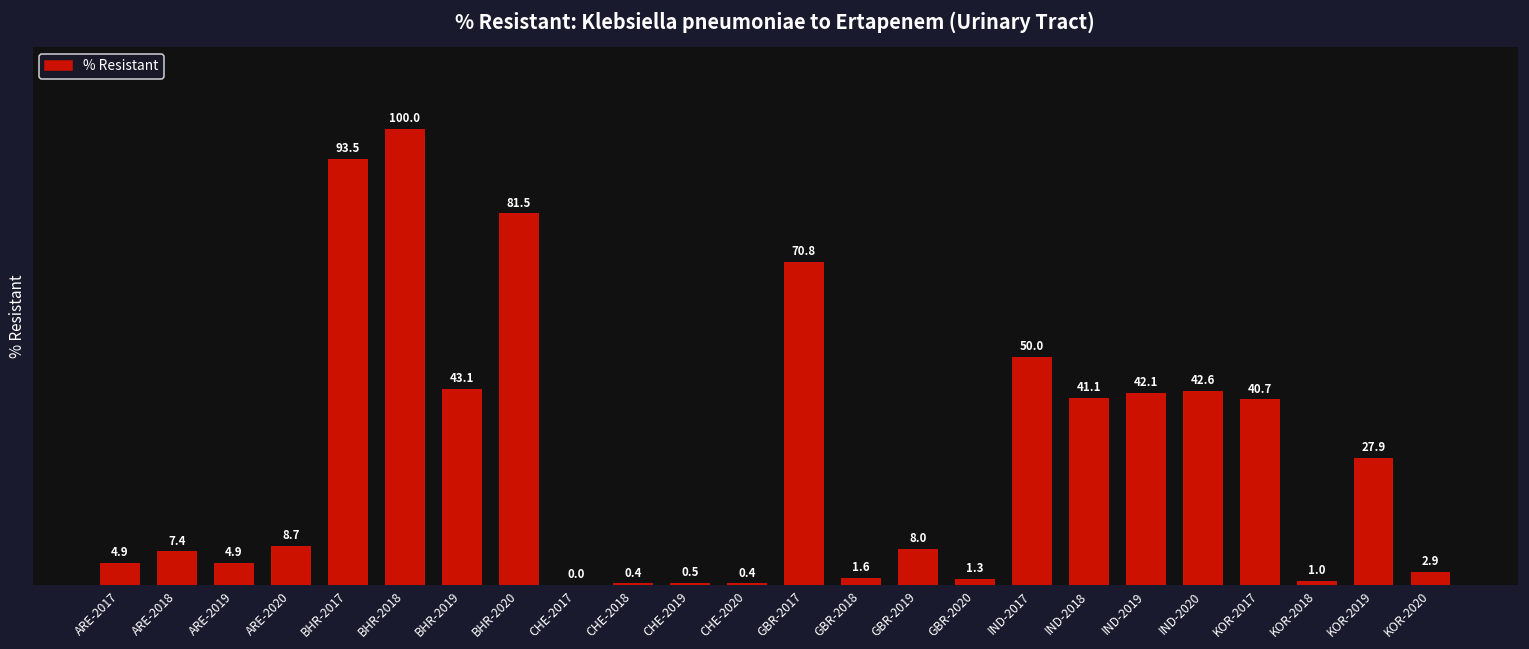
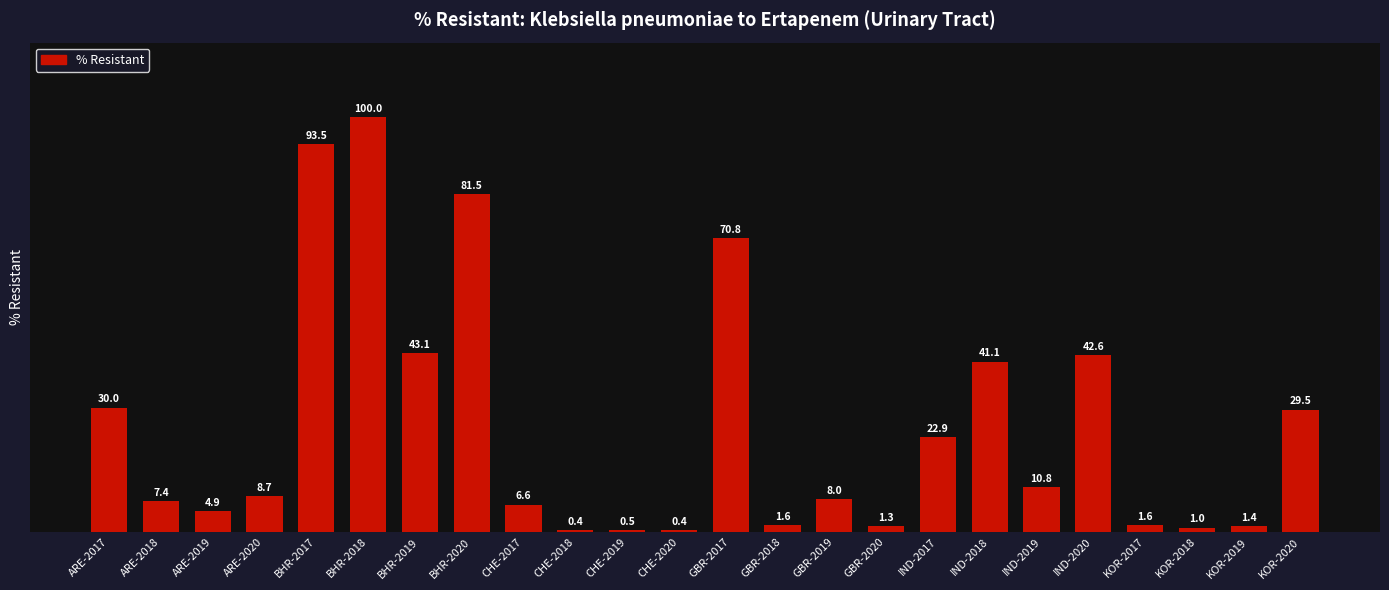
  {
-   "ARE-2017": 4.9,
+   "ARE-2017": 30.0,
    "ARE-2018": 7.4,
    "ARE-2019": 4.9,
    "ARE-2020": 8.7,
    "BHR-2017": 93.5,
    "BHR-2018": 100.0,
    "BHR-2019": 43.1,
    "BHR-2020": 81.5,
-   "CHE-2017": 0.0,
+   "CHE-2017": 6.6,
    "CHE-2018": 0.4,
    "CHE-2019": 0.5,
    "CHE-2020": 0.4,
    "GBR-2017": 70.8,
    "GBR-2018": 1.6,
    "GBR-2019": 8.0,
    "GBR-2020": 1.3,
-   "IND-2017": 50.0,
+   "IND-2017": 22.9,
    "IND-2018": 41.1,
-   "IND-2019": 42.1,
+   "IND-2019": 10.8,
    "IND-2020": 42.6,
-   "KOR-2017": 40.7,
+   "KOR-2017": 1.6,
    "KOR-2018": 1.0,
-   "KOR-2019": 27.9,
-   "KOR-2020": 2.9
+   "KOR-2019": 1.4,
+   "KOR-2020": 29.5
  }
